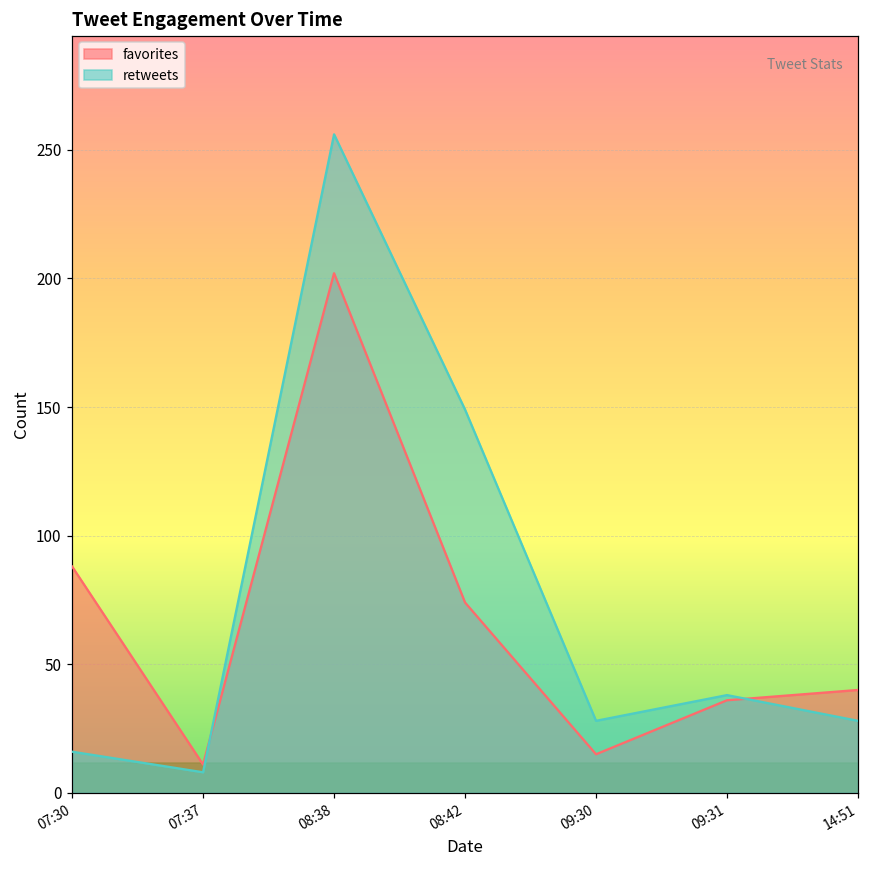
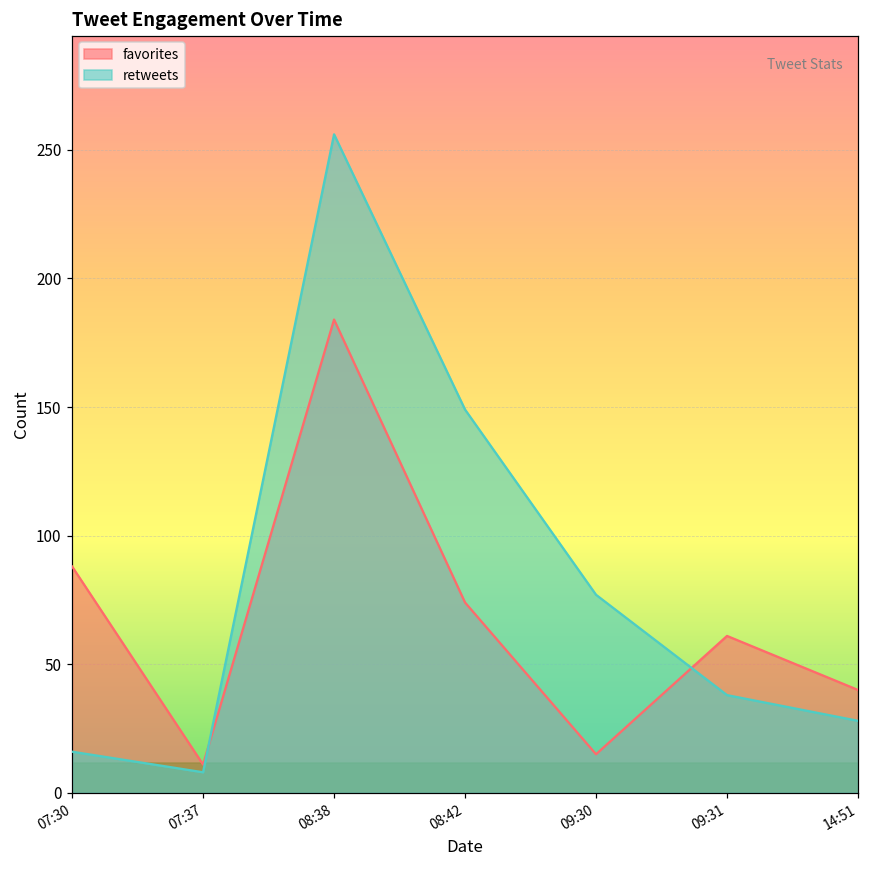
  {
    "favorites": {
      "07:30": 88,
-     "08:38": 202,
+     "08:38": 184,
      "08:42": 74,
      "09:30": 15,
-     "09:31": 36,
+     "09:31": 61,
      "14:51": 40
    },
    "retweets": {
      "07:30": 16,
      "08:38": 256,
      "08:42": 149,
-     "09:30": 28,
+     "09:30": 77,
      "09:31": 38,
      "14:51": 28
    }
  }
